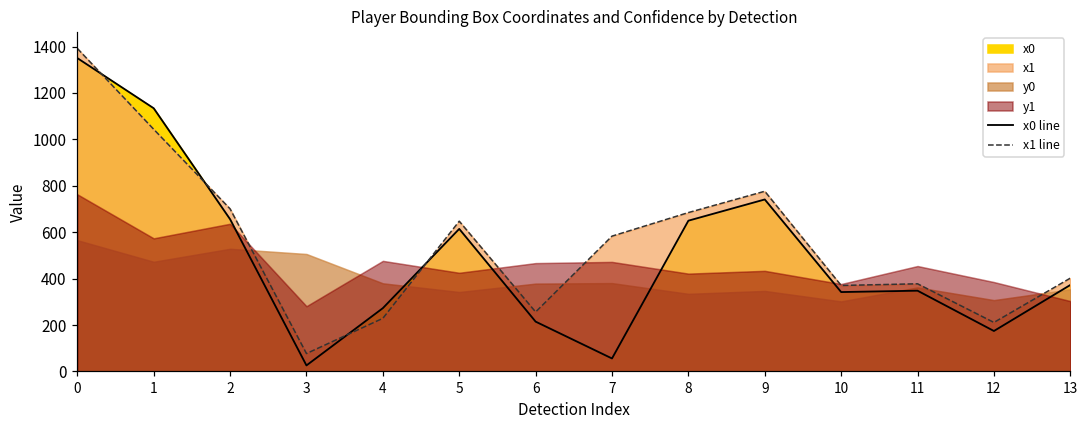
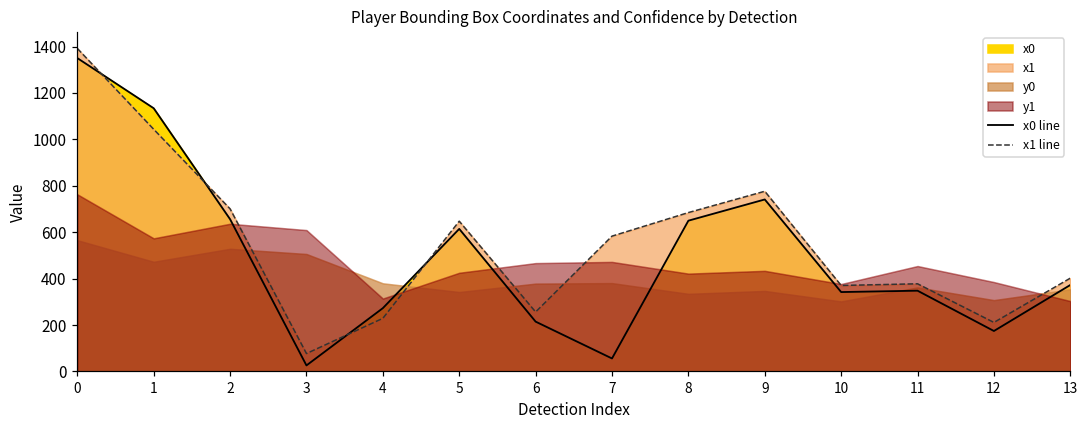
  {
    "x0": {
      "0": 1350,
      "1": 1130,
      "2": 660,
      "3": 30,
      "4": 270,
      "5": 610,
      "6": 210,
      "7": 60,
      "8": 650,
      "9": 740,
      "10": 340,
      "11": 350,
      "12": 170,
      "13": 370
    },
    "y1": {
      "0": 760,
      "1": 570,
      "2": 640,
-     "3": 280,
-     "4": 480,
+     "3": 610,
+     "4": 310,
      "5": 430,
      "6": 470,
      "7": 470,
      "8": 420,
      "9": 430,
      "11": 450,
      "12": 390,
      "13": 300
    }
  }
